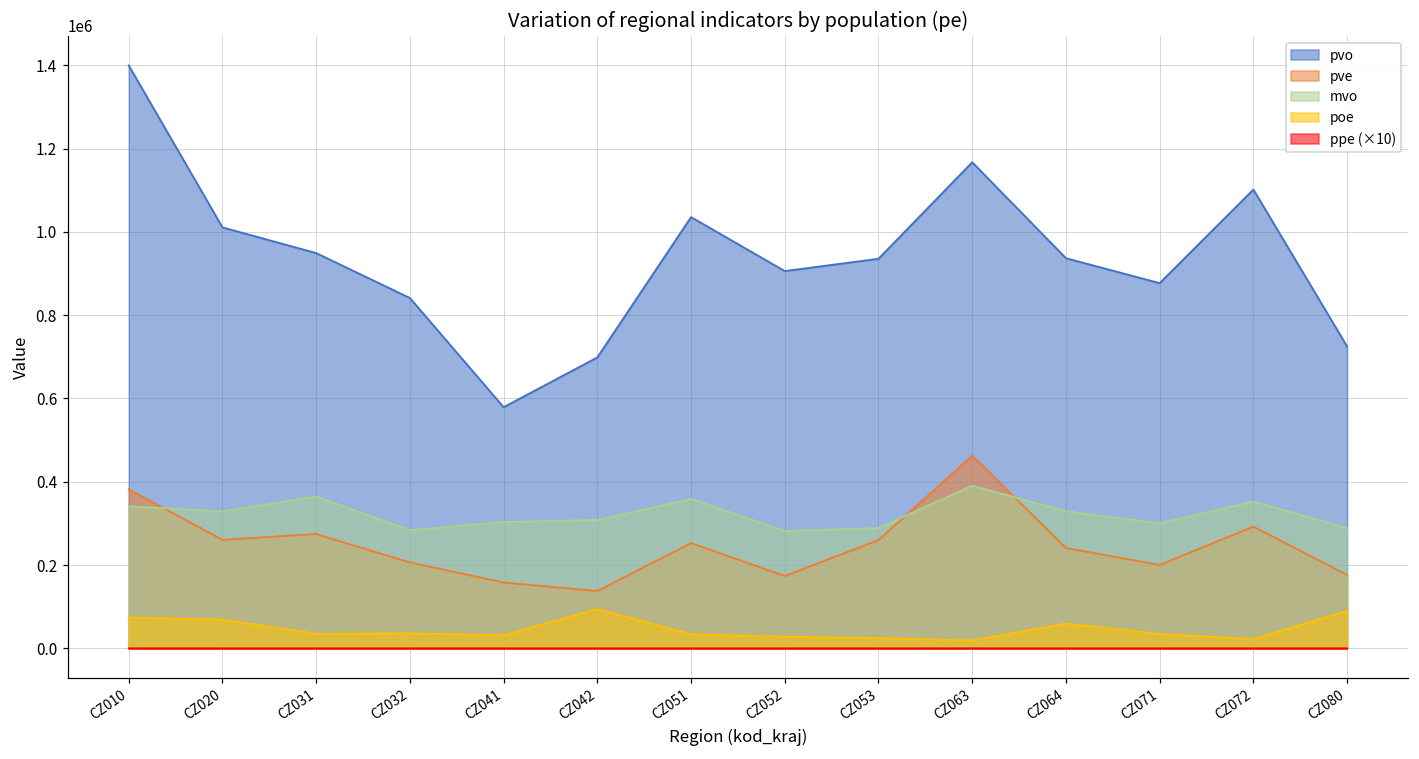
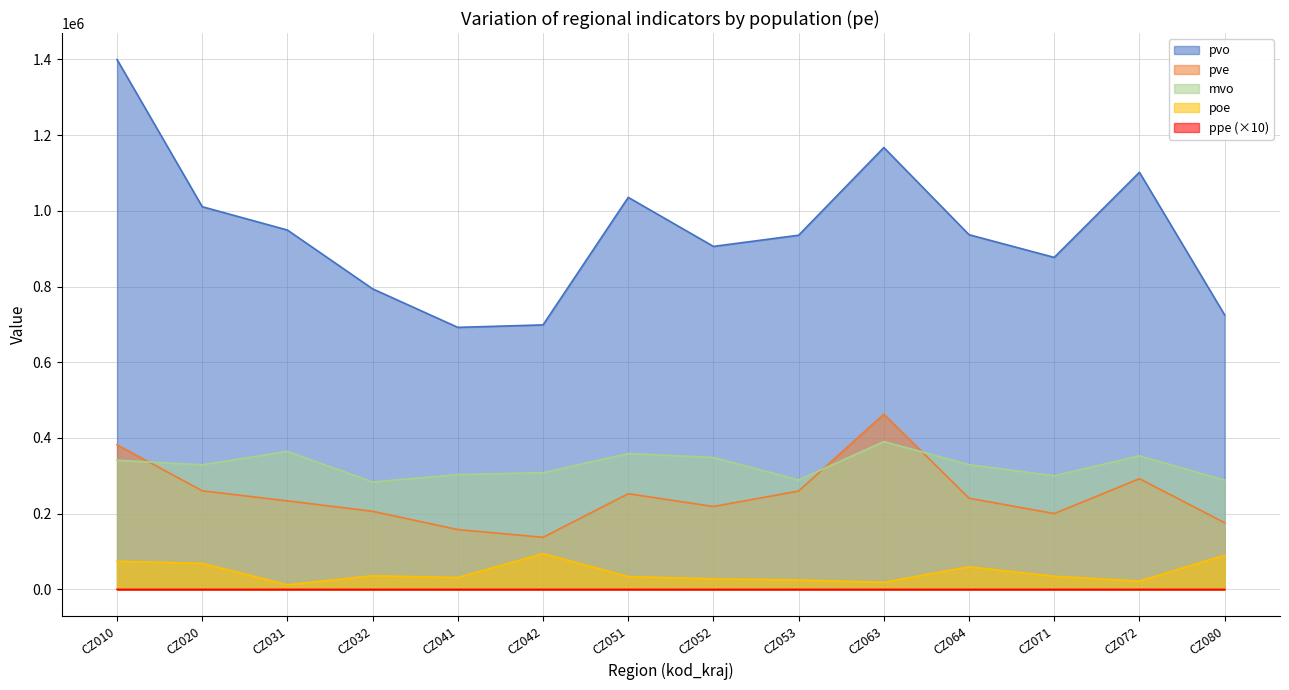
  {
    "pvo": {
      "CZ010": 1400000,
      "CZ020": 1010000,
      "CZ031": 950000,
-     "CZ032": 840000,
-     "CZ041": 580000,
+     "CZ032": 790000,
+     "CZ041": 690000,
      "CZ042": 700000,
      "CZ051": 1040000,
      "CZ052": 910000,
      "CZ053": 940000,
      "CZ063": 1170000,
      "CZ064": 940000,
      "CZ071": 880000,
      "CZ072": 1100000,
      "CZ080": 720000
    },
    "pve": {
      "CZ010": 380000,
      "CZ020": 260000,
-     "CZ031": 270000,
+     "CZ031": 230000,
      "CZ032": 210000,
      "CZ041": 160000,
      "CZ042": 140000,
      "CZ051": 250000,
-     "CZ052": 170000,
+     "CZ052": 220000,
      "CZ053": 260000,
      "CZ063": 460000,
      "CZ064": 240000,
      "CZ071": 200000,
      "CZ072": 290000,
      "CZ080": 180000
    },
    "mvo": {
      "CZ010": 340000,
      "CZ020": 330000,
      "CZ031": 360000,
      "CZ032": 280000,
      "CZ041": 300000,
      "CZ042": 310000,
      "CZ051": 360000,
-     "CZ052": 280000,
+     "CZ052": 350000,
      "CZ053": 290000,
      "CZ063": 390000,
      "CZ064": 330000,
      "CZ071": 300000,
      "CZ072": 350000,
      "CZ080": 290000
    },
    "poe": {
      "CZ010": 70000,
      "CZ020": 70000,
-     "CZ031": 40000,
+     "CZ031": 10000,
      "CZ032": 40000,
      "CZ041": 30000,
      "CZ042": 90000,
      "CZ051": 30000,
      "CZ052": 30000,
      "CZ053": 20000,
      "CZ063": 20000,
      "CZ064": 60000,
      "CZ071": 30000,
      "CZ072": 20000,
      "CZ080": 90000
    },
    "ppe (×10)": {
      "CZ010": 0,
      "CZ020": 0,
      "CZ031": 0,
      "CZ032": 0,
      "CZ041": 0,
      "CZ042": 0,
      "CZ051": 0,
      "CZ052": 0,
      "CZ053": 0,
      "CZ063": 0,
      "CZ064": 0,
      "CZ071": 0,
      "CZ072": 0,
      "CZ080": 0
    }
  }
